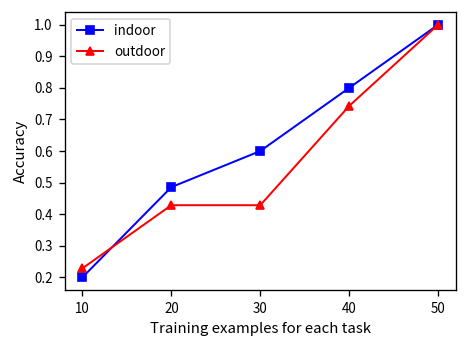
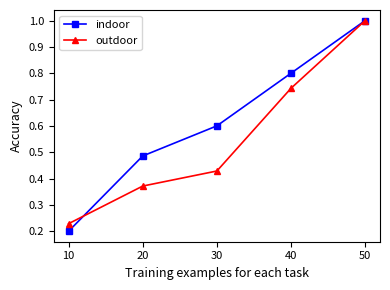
  {
    "indoor": {
      "10": 0.20,
      "20": 0.49,
      "30": 0.60,
      "40": 0.80
    },
    "outdoor": {
      "10": 0.23,
-     "20": 0.43,
+     "20": 0.37,
      "30": 0.43,
      "40": 0.74
    }
  }
